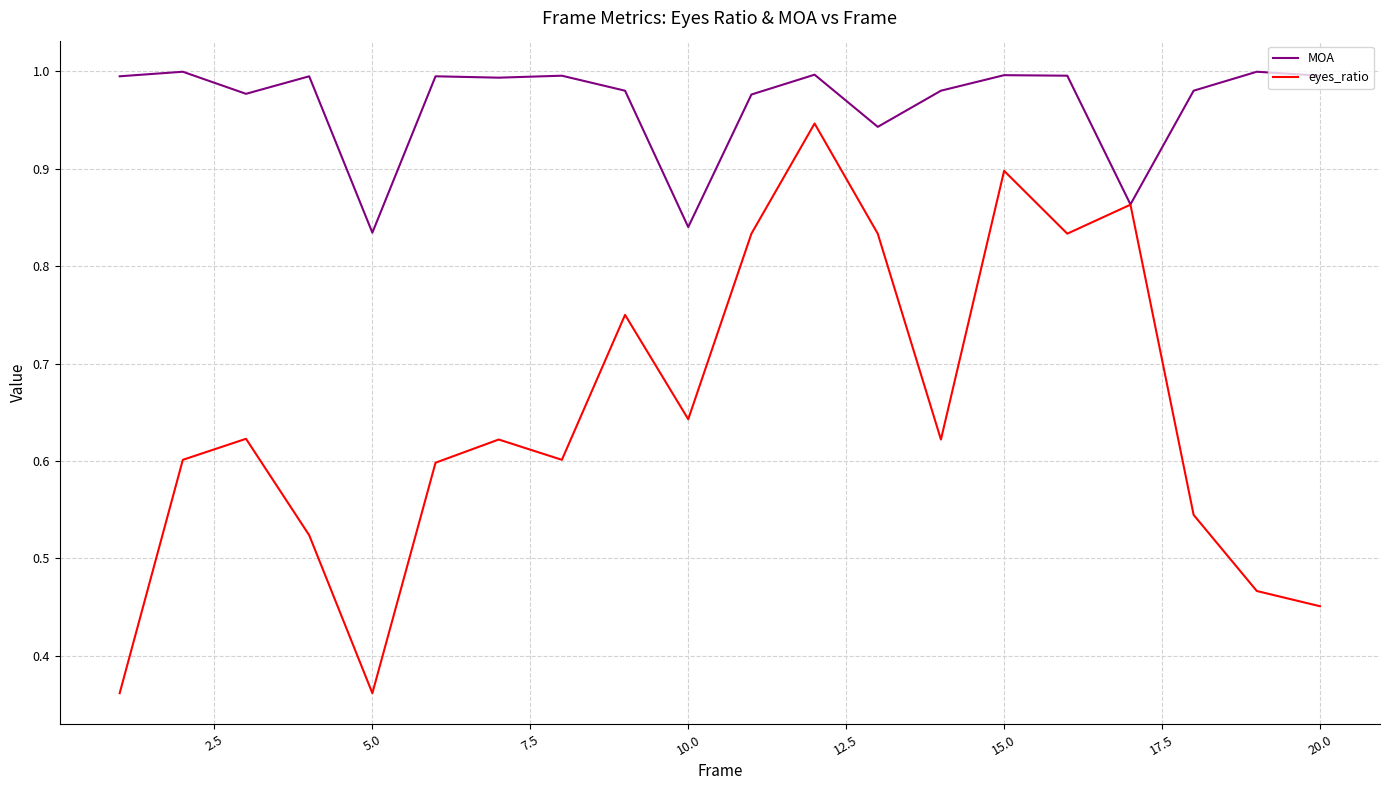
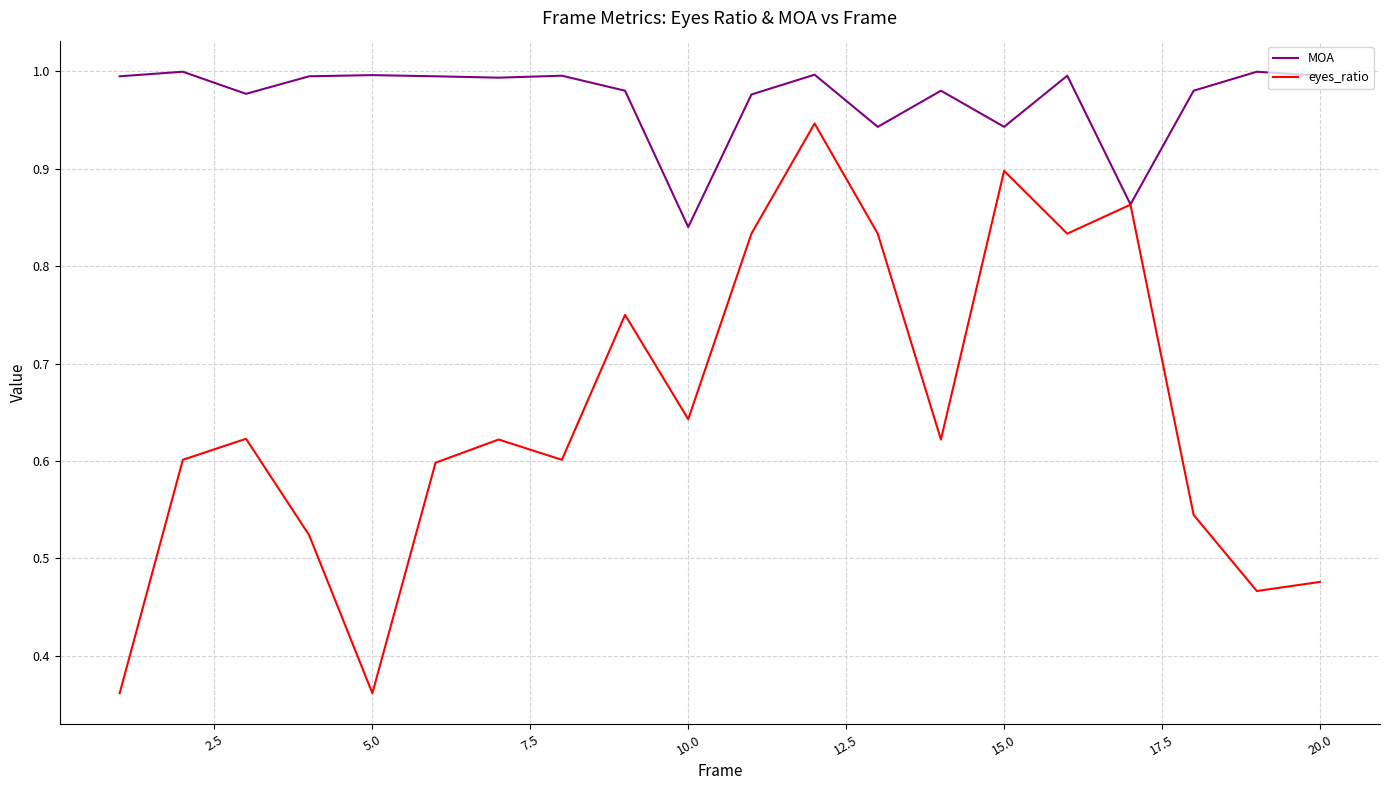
  {
    "MOA": {
-     "5.0": 0.83,
+     "5.0": 1.00,
      "10.0": 0.84,
-     "15.0": 1.00
+     "15.0": 0.94
    },
    "eyes_ratio": {
      "5.0": 0.36,
      "10.0": 0.64,
      "15.0": 0.90,
-     "20.0": 0.45
+     "20.0": 0.48
    }
  }
